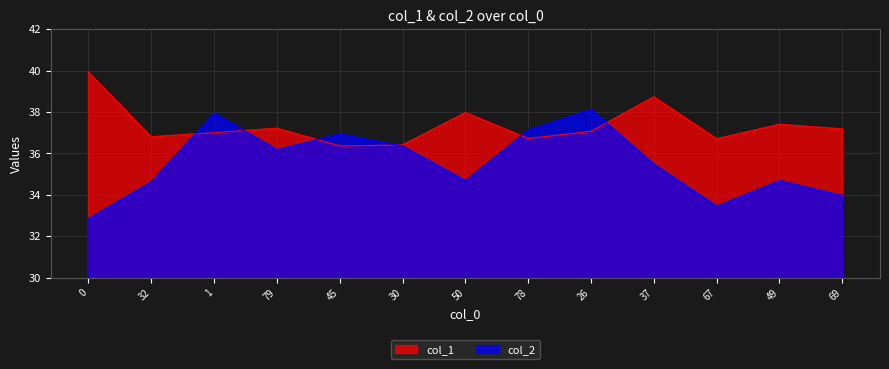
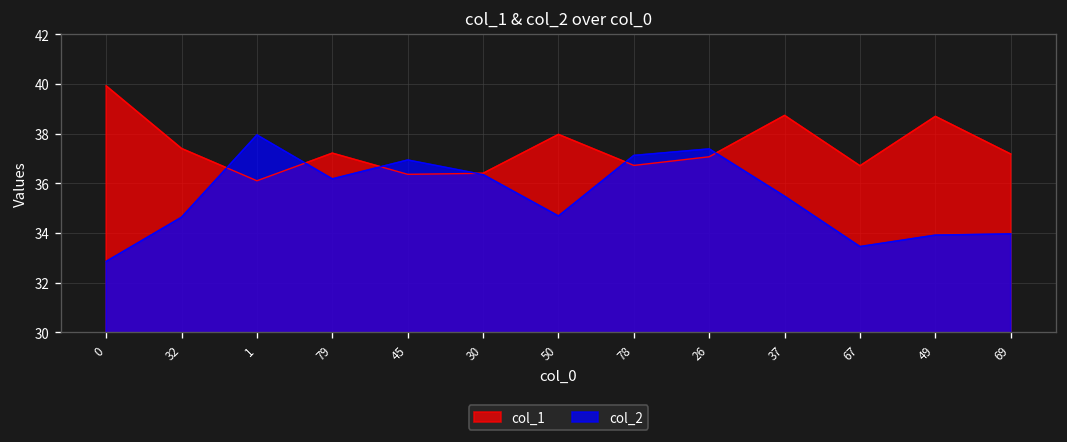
  {
    "col_1": {
      "0": 39.9,
-     "32": 36.8,
-     "1": 37.0,
+     "32": 37.4,
+     "1": 36.1,
      "79": 37.2,
      "45": 36.4,
      "50": 38.0,
      "78": 36.7,
      "26": 37.1,
      "37": 38.7,
      "67": 36.7,
-     "49": 37.4,
+     "49": 38.7,
      "69": 37.2
    },
    "col_2": {
      "0": 32.9,
      "32": 34.6,
      "1": 37.9,
      "79": 36.2,
      "45": 36.9,
      "50": 34.7,
      "78": 37.1,
-     "26": 38.1,
+     "26": 37.4,
      "37": 35.5,
      "67": 33.5,
-     "49": 34.7,
+     "49": 33.9,
      "69": 34.0
    }
  }
